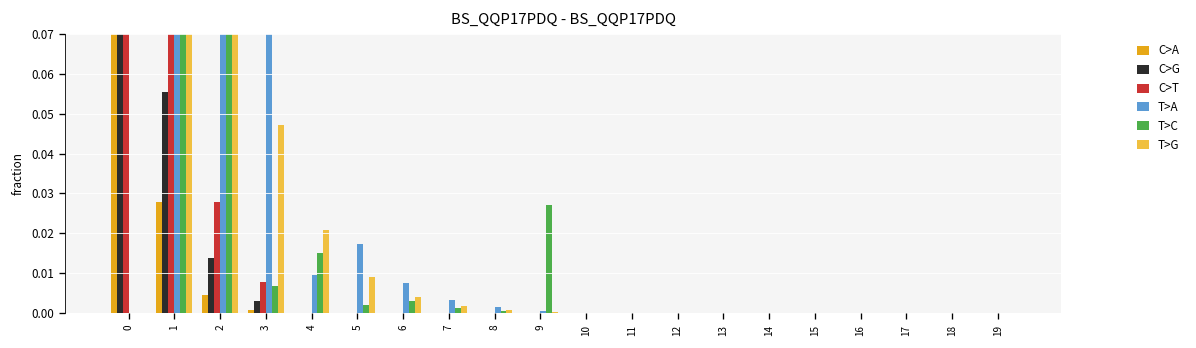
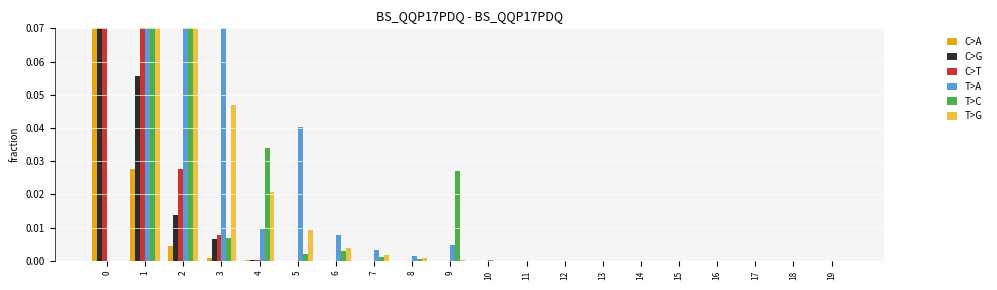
  {
    "C>G": {
      "1": 0.056,
      "2": 0.014,
-     "3": 0.003,
+     "3": 0.006,
      "5": 0.000,
      "6": 0.000,
      "7": 0.000,
      "8": 0.000,
      "9": 0.000,
      "10": 0.000,
      "11": 0.000,
      "12": 0.000,
      "13": 0.000,
      "14": 0.000,
      "15": 0.000,
      "16": 0.000,
      "17": 0.000,
      "18": 0.000,
      "19": 0.000
    },
    "C>T": {
      "2": 0.028,
      "3": 0.008,
      "5": 0.000,
      "6": 0.000,
      "7": 0.000,
      "8": 0.000,
      "9": 0.000,
      "10": 0.000,
      "11": 0.000,
      "12": 0.000,
      "13": 0.000,
      "14": 0.000,
      "15": 0.000,
      "16": 0.000,
      "17": 0.000,
      "18": 0.000,
      "19": 0.000
    },
    "T>A": {
      "0": 0.000,
      "4": 0.010,
-     "5": 0.017,
+     "5": 0.040,
      "6": 0.008,
      "7": 0.003,
      "8": 0.001,
-     "9": 0.001,
+     "9": 0.005,
      "11": 0.000,
      "12": 0.000,
      "13": 0.000,
      "14": 0.000,
      "15": 0.000,
      "16": 0.000,
      "17": 0.000,
      "18": 0.000,
      "19": 0.000
    },
    "T>C": {
      "0": 0.000,
      "3": 0.007,
-     "4": 0.015,
+     "4": 0.034,
      "5": 0.002,
      "6": 0.003,
      "7": 0.001,
      "9": 0.027,
      "10": 0.000,
      "11": 0.000,
      "12": 0.000,
      "13": 0.000,
      "14": 0.000,
      "15": 0.000,
      "16": 0.000,
      "17": 0.000,
      "18": 0.000,
      "19": 0.000
    }
  }
